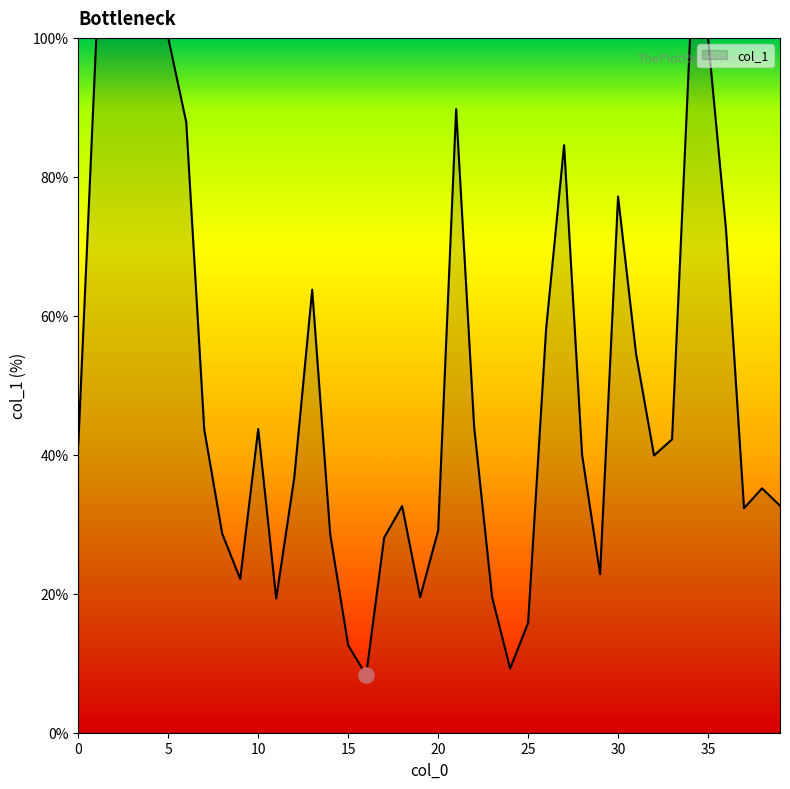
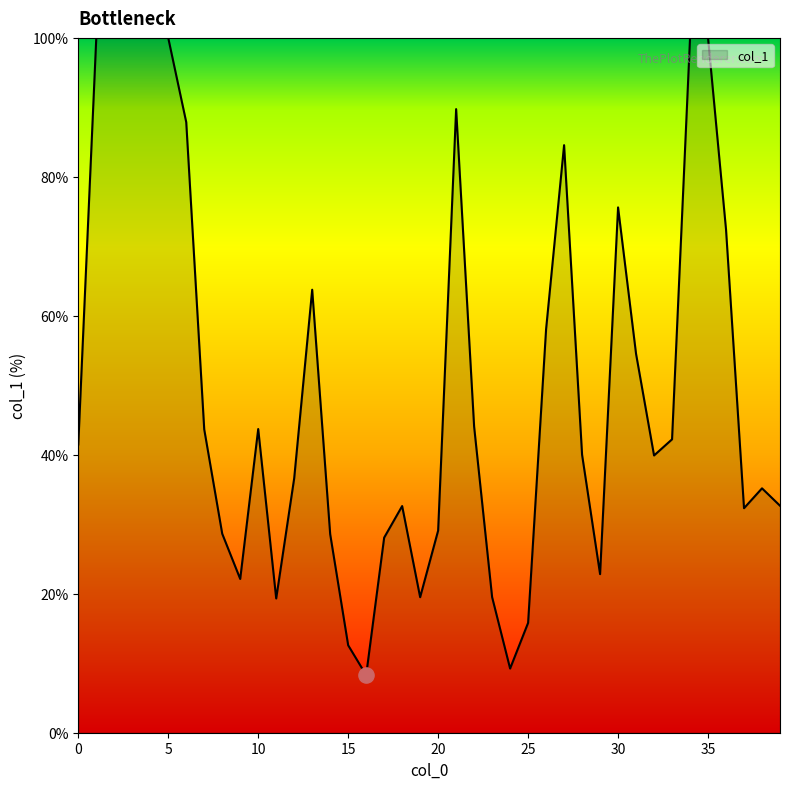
  {
    "col_1": {
      "0": "41%",
      "5": "100%",
      "10": "44%",
      "15": "13%",
      "20": "29%",
      "25": "16%",
-     "30": "77%",
+     "30": "76%",
      "35": "100%"
    }
  }
